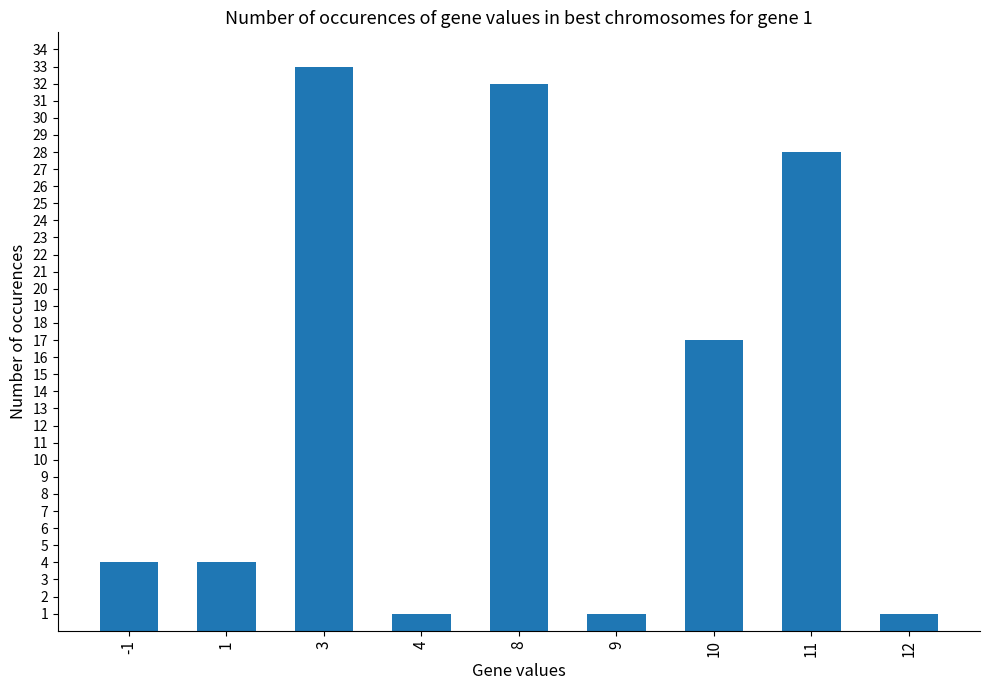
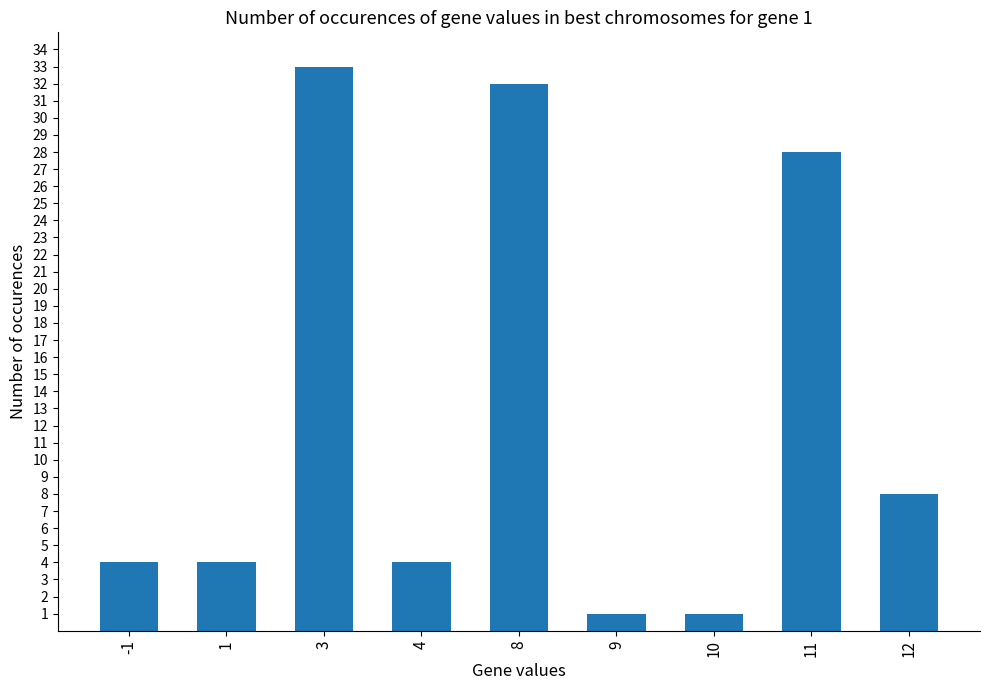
  {
    "-1": 4,
    "1": 4,
    "3": 33,
-   "4": 1,
+   "4": 4,
    "8": 32,
    "9": 1,
-   "10": 17,
+   "10": 1,
    "11": 28,
-   "12": 1
+   "12": 8
  }
